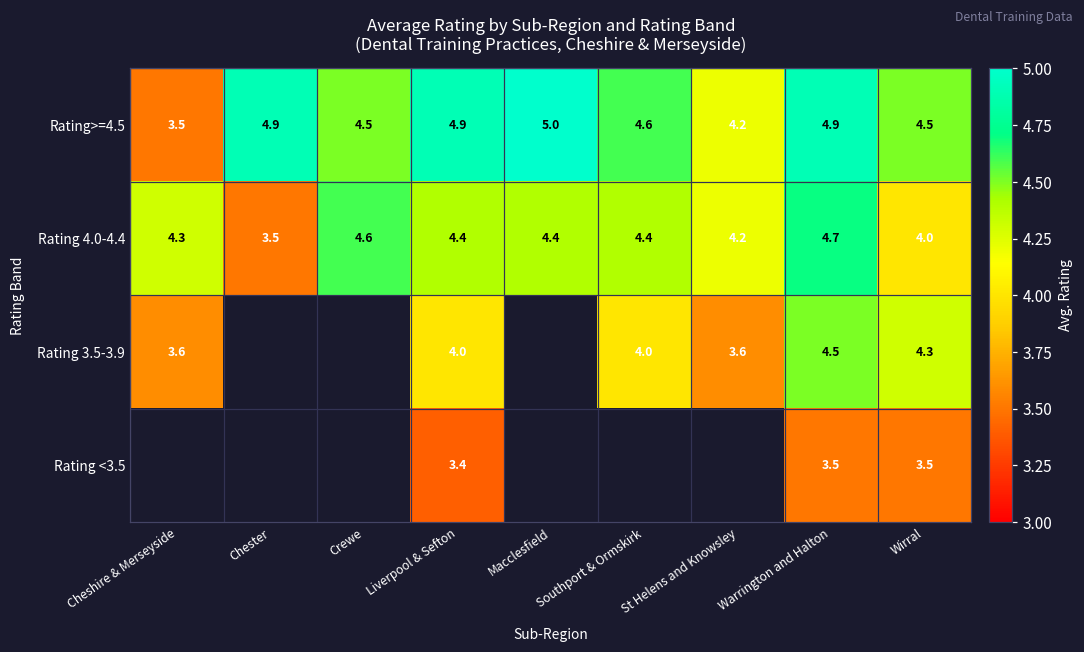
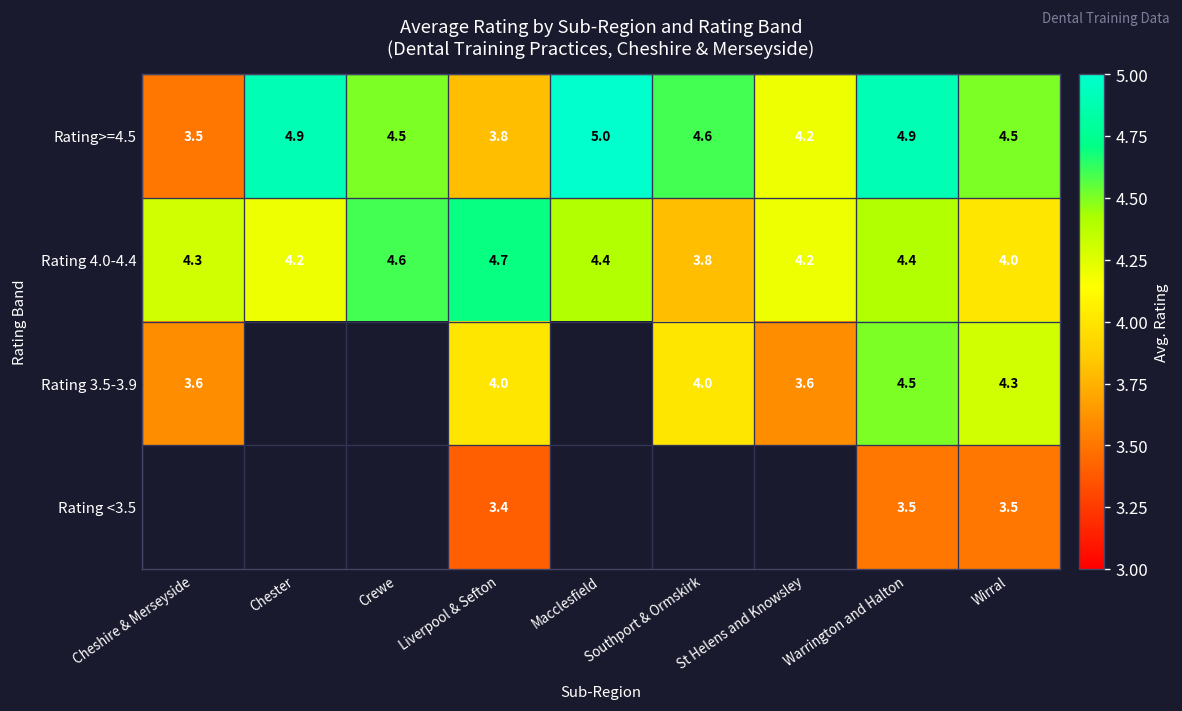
  {
    "Rating>=4.5": {
      "Cheshire & Merseyside": 3.5,
      "Chester": 4.9,
      "Crewe": 4.5,
-     "Liverpool & Sefton": 4.9,
+     "Liverpool & Sefton": 3.8,
      "Macclesfield": 5.0,
      "Southport & Ormskirk": 4.6,
      "St Helens and Knowsley": 4.2,
      "Warrington and Halton": 4.9,
      "Wirral": 4.5
    },
    "Rating 4.0-4.4": {
      "Cheshire & Merseyside": 4.3,
-     "Chester": 3.5,
+     "Chester": 4.2,
      "Crewe": 4.6,
-     "Liverpool & Sefton": 4.4,
+     "Liverpool & Sefton": 4.7,
      "Macclesfield": 4.4,
-     "Southport & Ormskirk": 4.4,
+     "Southport & Ormskirk": 3.8,
      "St Helens and Knowsley": 4.2,
-     "Warrington and Halton": 4.7,
+     "Warrington and Halton": 4.4,
      "Wirral": 4.0
    },
    "Rating 3.5-3.9": {
      "Cheshire & Merseyside": 3.6,
      "Liverpool & Sefton": 4.0,
      "Southport & Ormskirk": 4.0,
      "St Helens and Knowsley": 3.6,
      "Warrington and Halton": 4.5,
      "Wirral": 4.3
    },
    "Rating <3.5": {
      "Liverpool & Sefton": 3.4,
      "Warrington and Halton": 3.5,
      "Wirral": 3.5
    }
  }
